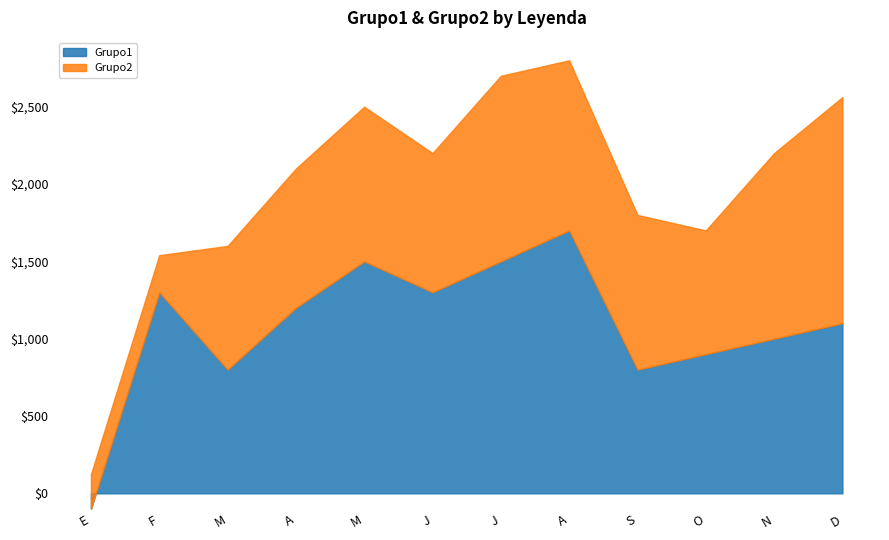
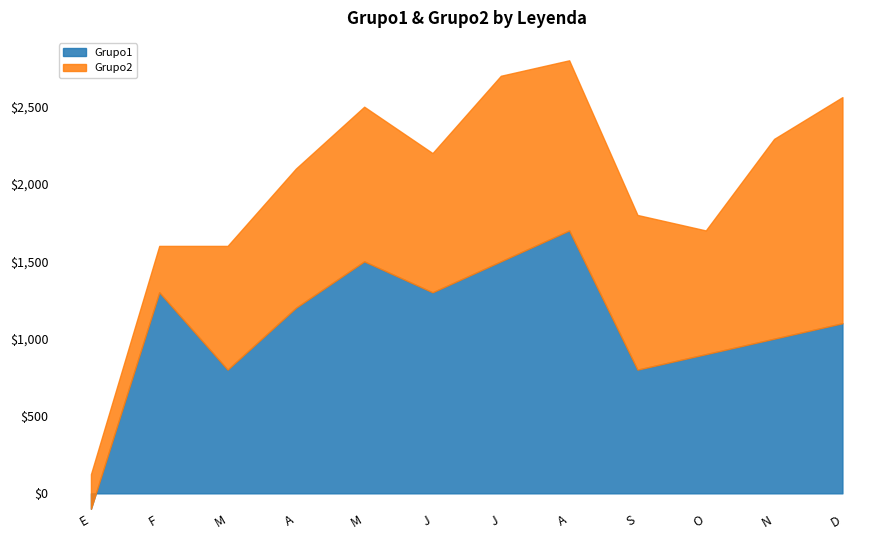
  {
    "Grupo2": {
      "E": "$120",
-     "F": "$240",
+     "F": "$300",
      "S": "$1,000",
      "O": "$800",
-     "N": "$1,200",
+     "N": "$1,290",
      "D": "$1,460"
    }
  }
